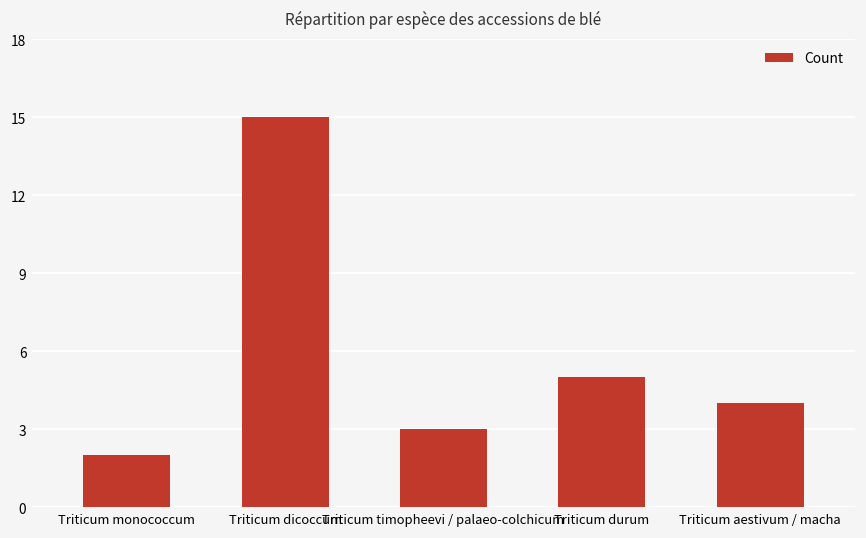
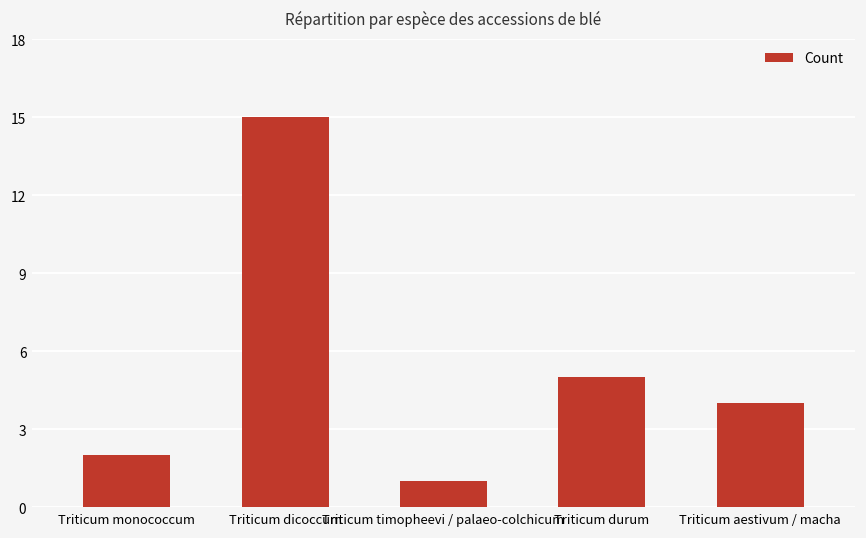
  {
    "Triticum monococcum": 2,
-   "Triticum timopheevi / palaeo-colchicum": 3,
+   "Triticum timopheevi / palaeo-colchicum": 1,
    "Triticum durum": 5,
    "Triticum aestivum / macha": 4
  }
